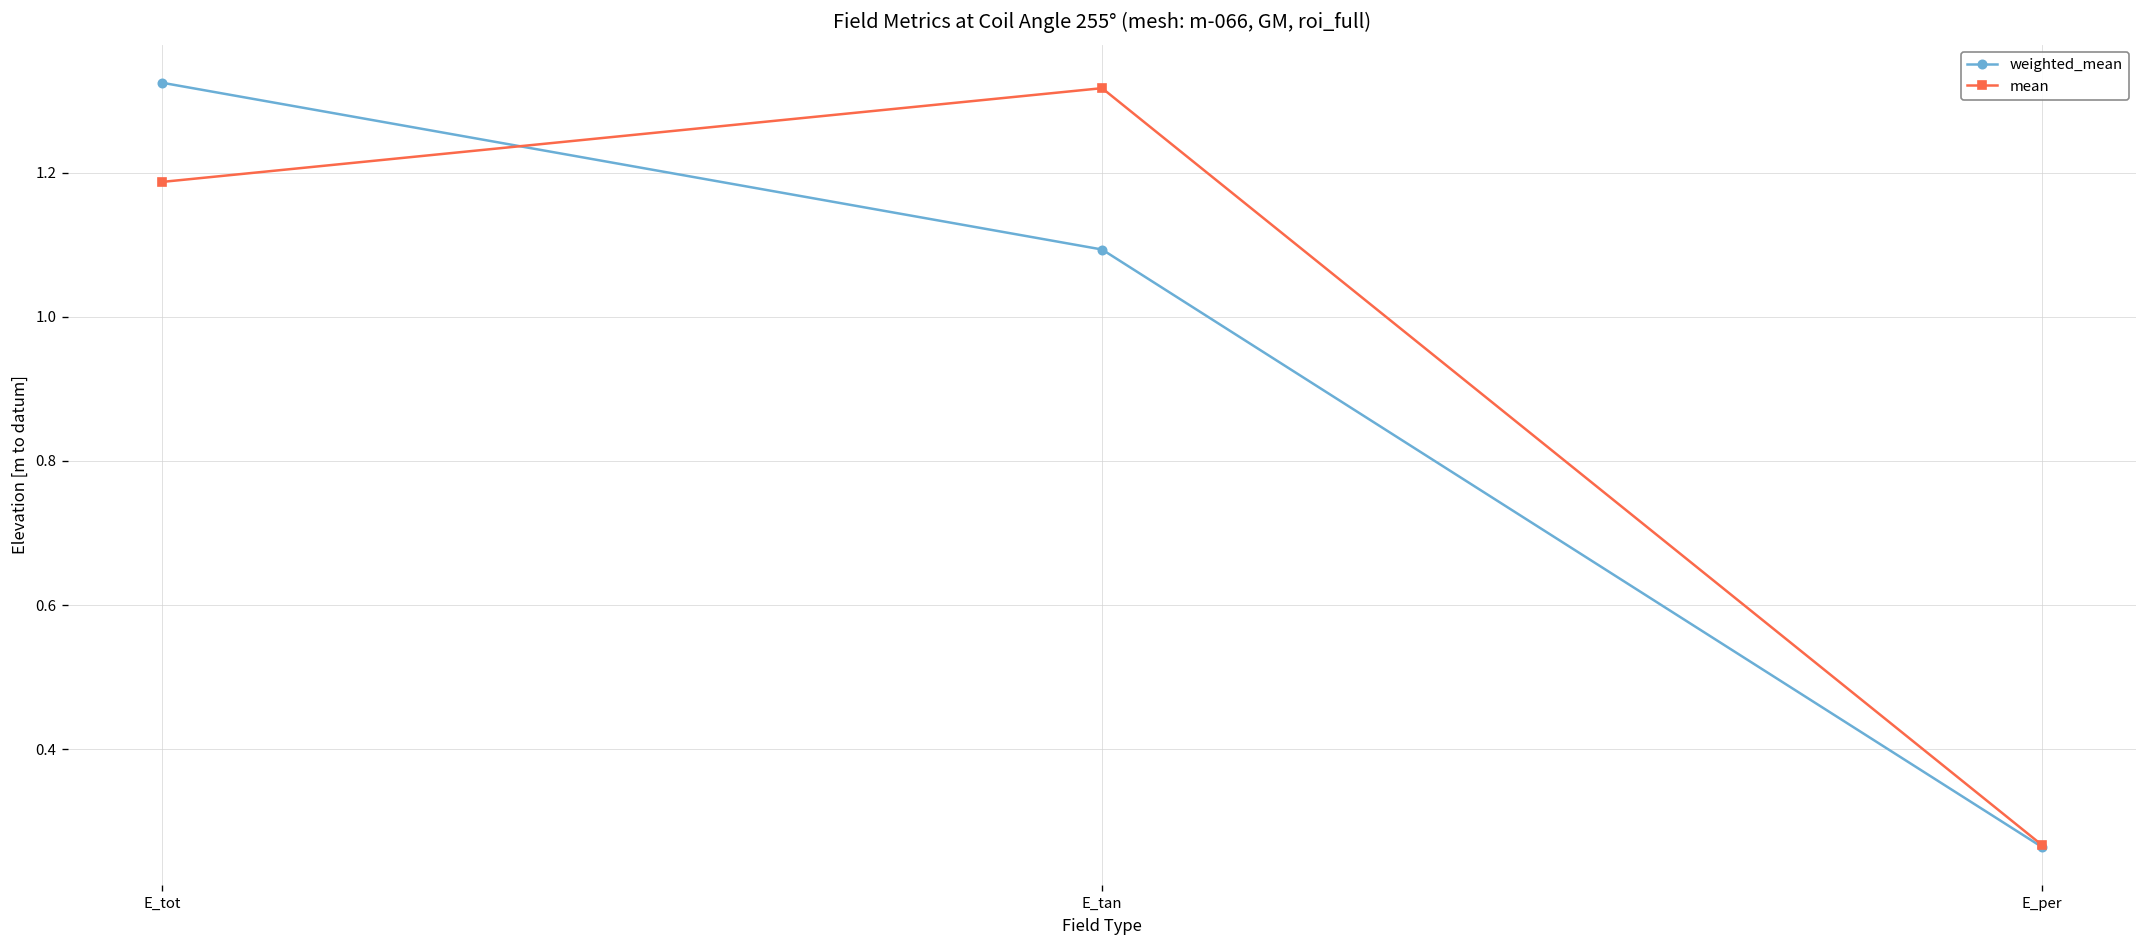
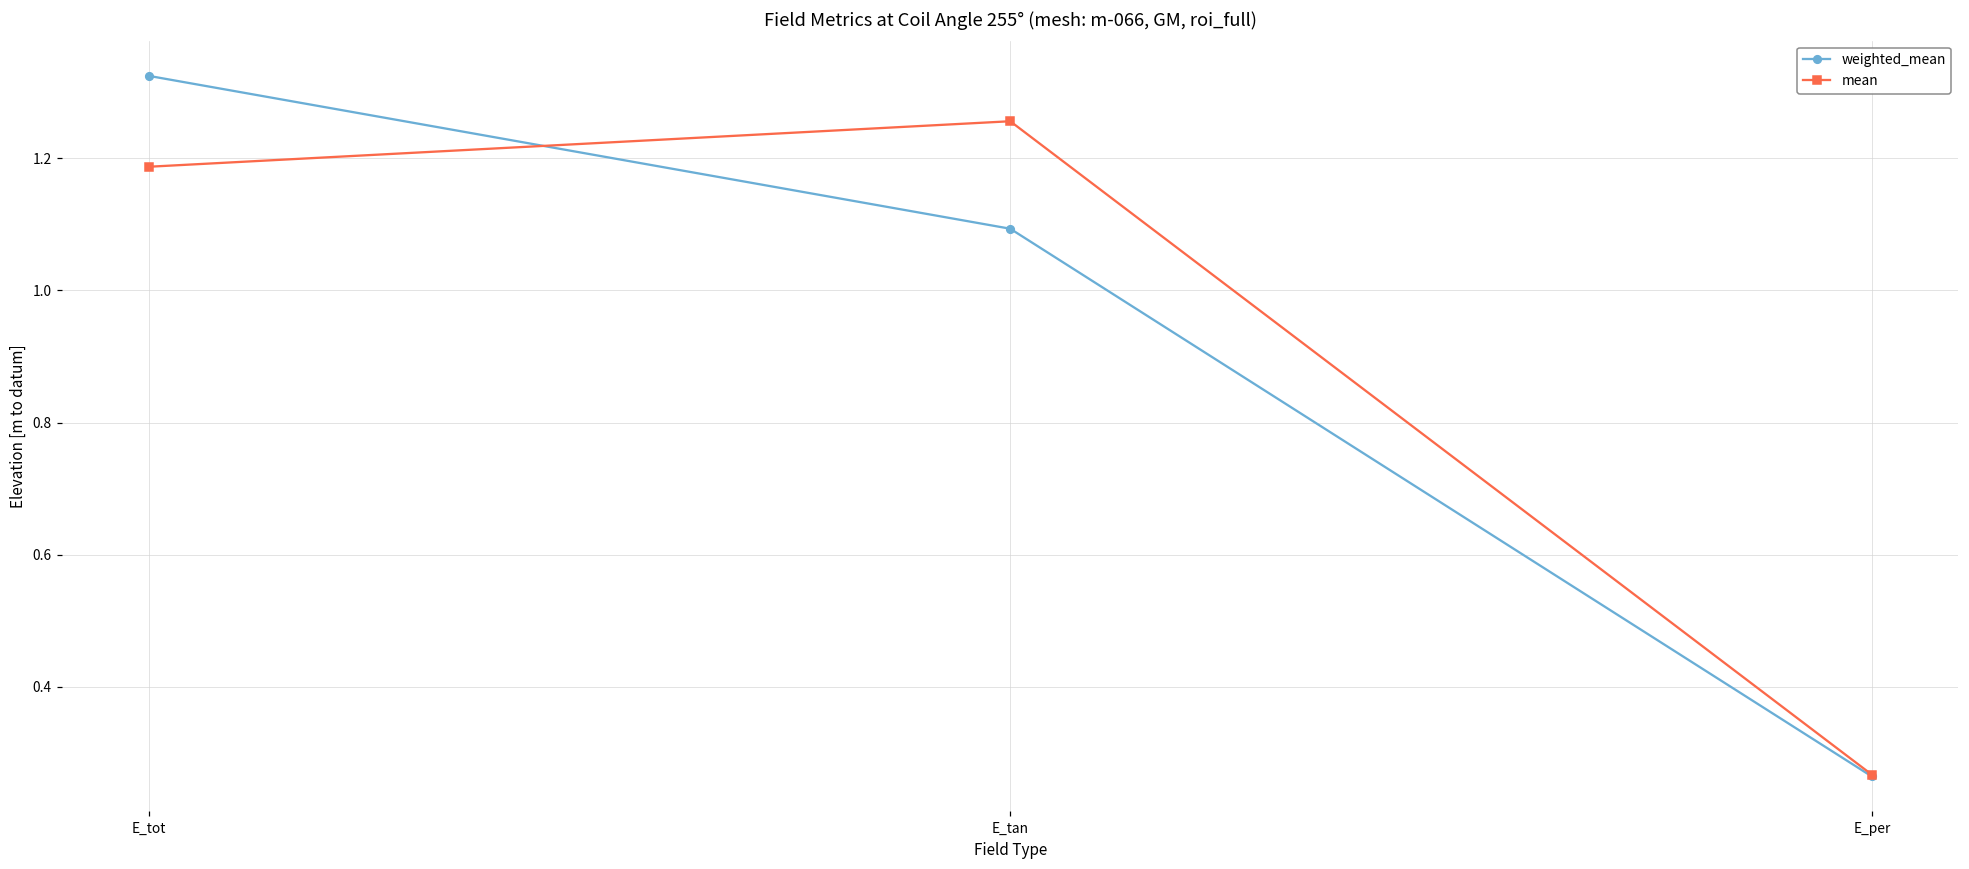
  {
    "weighted_mean": {
      "E_tot": 1.32,
      "E_tan": 1.09
    },
    "mean": {
      "E_tot": 1.19,
-     "E_tan": 1.32
+     "E_tan": 1.26
    }
  }
